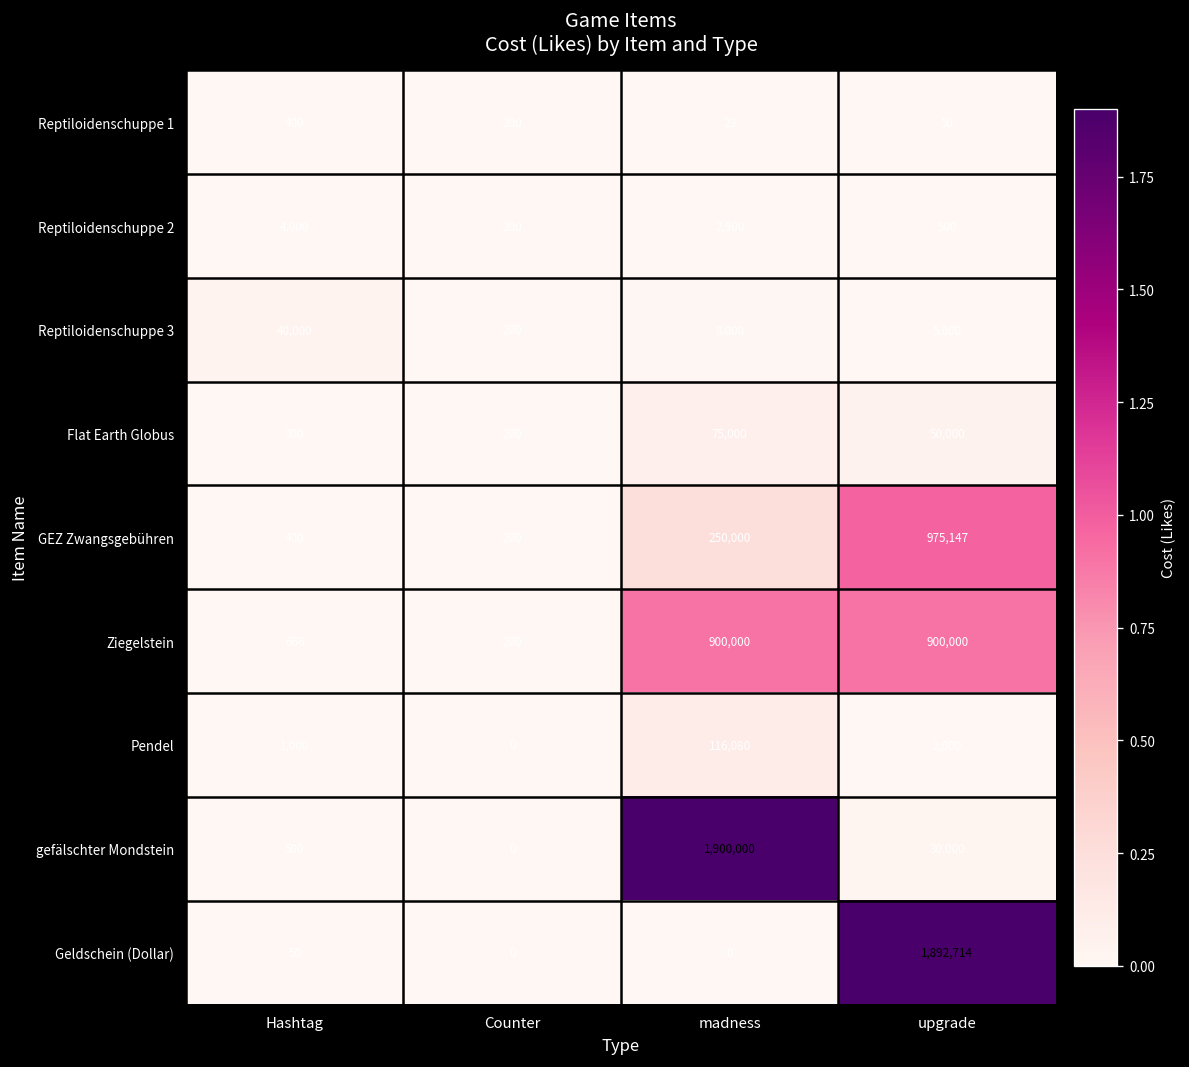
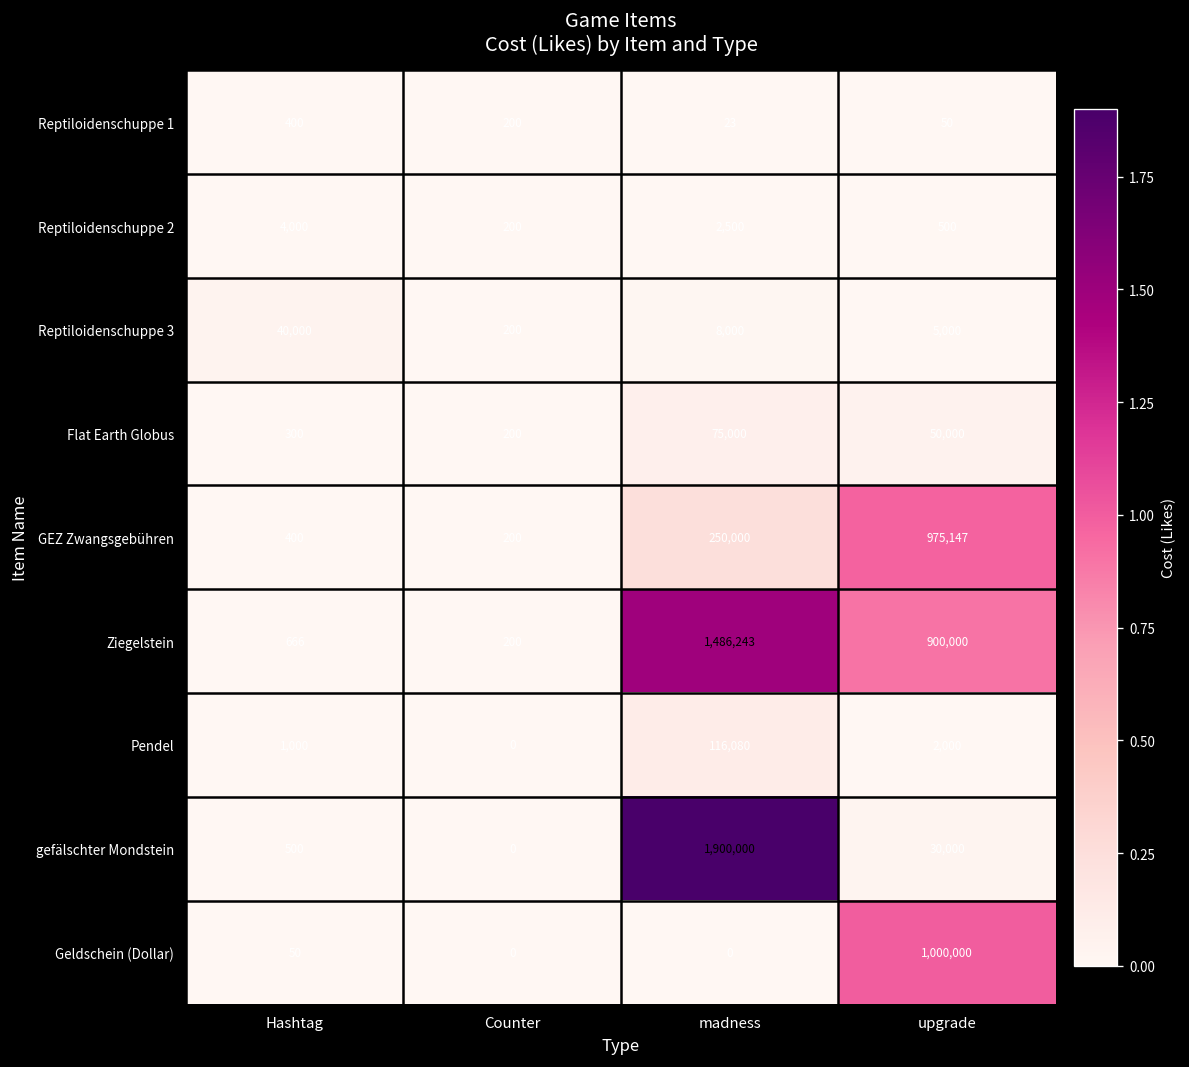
  {
    "GEZ Zwangsgebühren": {
      "upgrade": "975,147"
    },
    "Ziegelstein": {
-     "madness": "900,000",
+     "madness": "1,486,243",
      "upgrade": "900,000"
    },
    "gefälschter Mondstein": {
      "madness": "1,900,000"
    },
    "Geldschein (Dollar)": {
-     "upgrade": "1,892,714"
+     "upgrade": "1,000,000"
    }
  }
